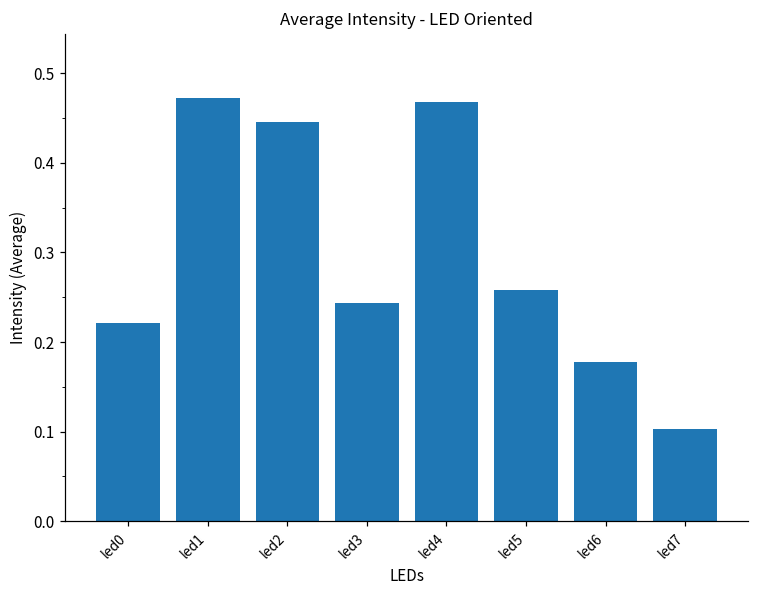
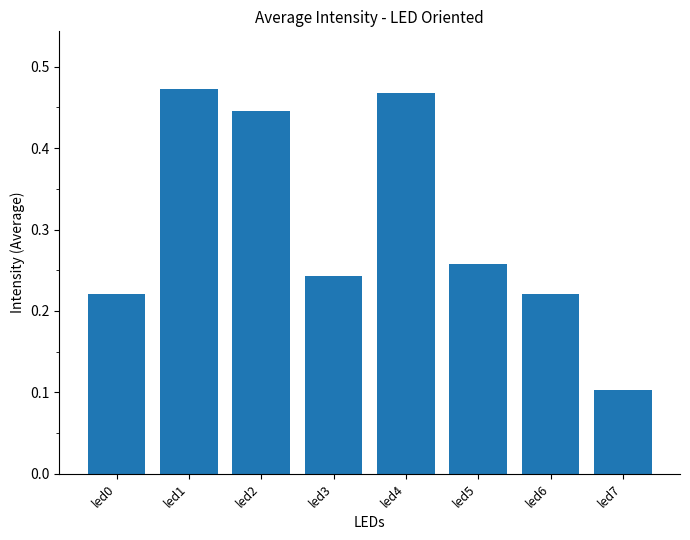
  {
    "led0": 0.22,
    "led1": 0.47,
    "led2": 0.45,
    "led3": 0.24,
    "led4": 0.47,
    "led5": 0.26,
-   "led6": 0.18,
+   "led6": 0.22,
    "led7": 0.10
  }
